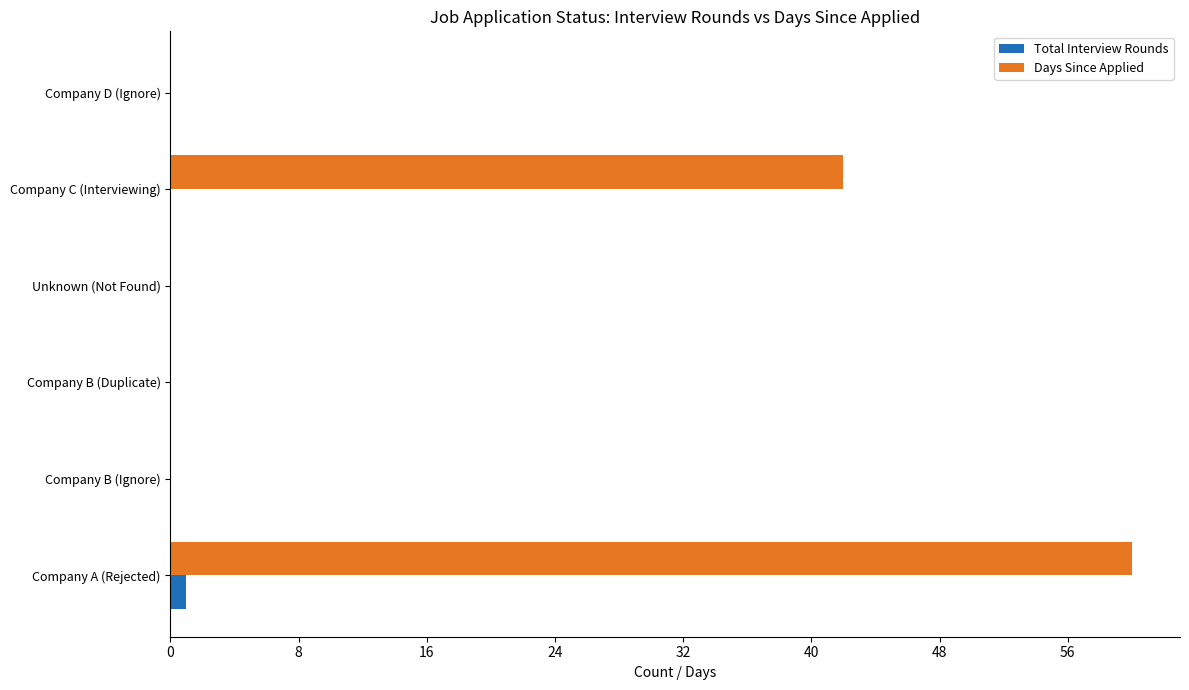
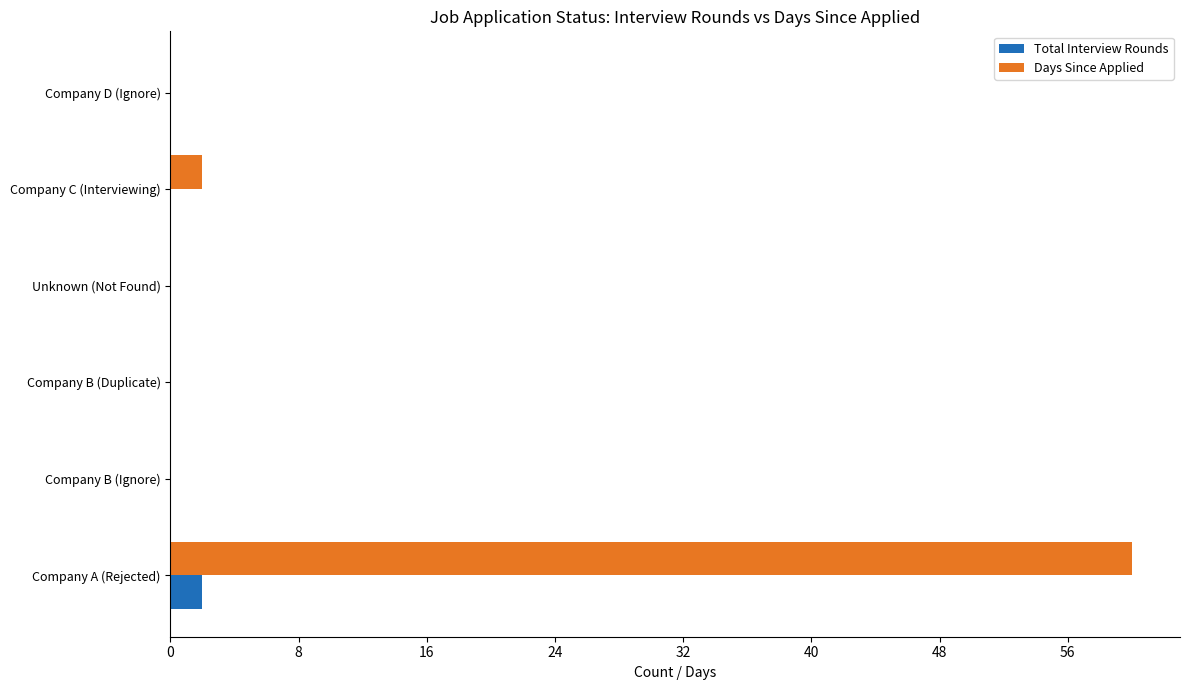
  {
    "Total Interview Rounds": {
      "Company D (Ignore)": 0,
      "Company C (Interviewing)": 0,
      "Unknown (Not Found)": 0,
      "Company B (Duplicate)": 0,
      "Company B (Ignore)": 0,
-     "Company A (Rejected)": 1
+     "Company A (Rejected)": 2
    },
    "Days Since Applied": {
      "Company D (Ignore)": 0,
-     "Company C (Interviewing)": 42,
+     "Company C (Interviewing)": 2,
      "Unknown (Not Found)": 0,
      "Company B (Duplicate)": 0,
      "Company B (Ignore)": 0,
      "Company A (Rejected)": 60
    }
  }
